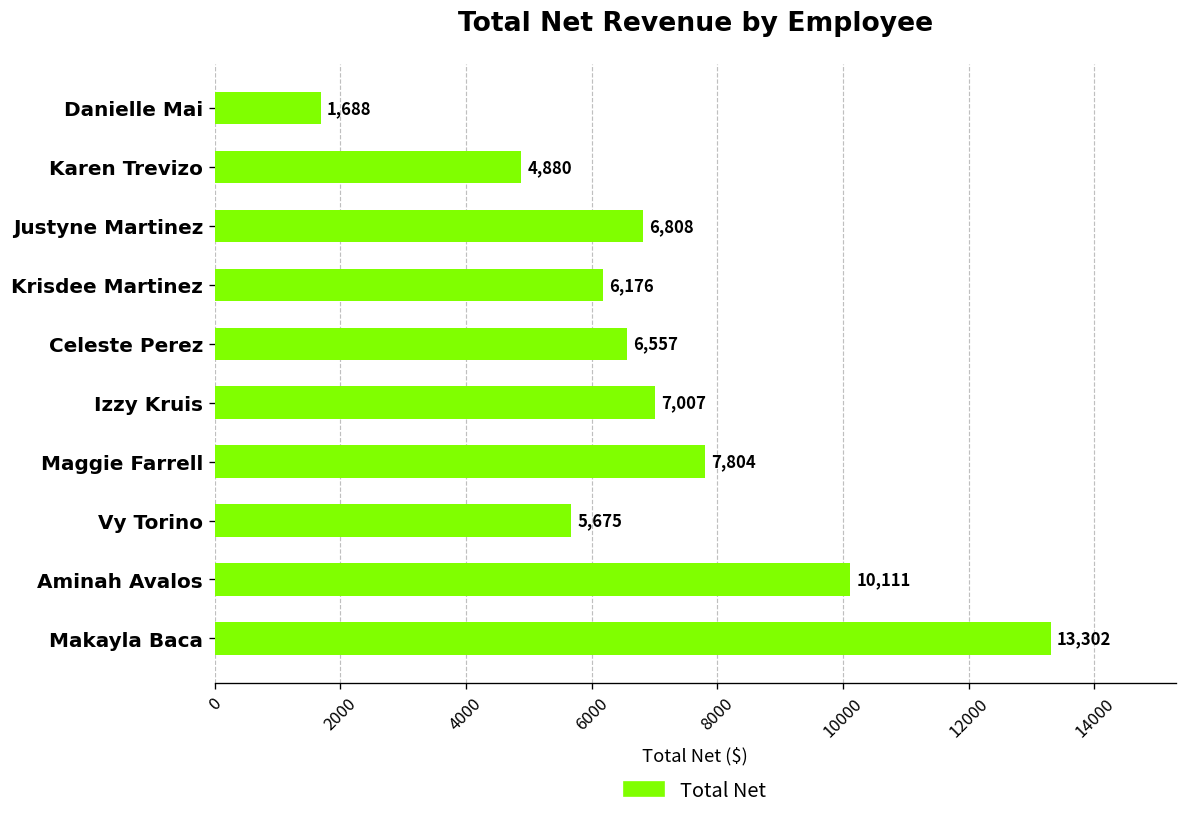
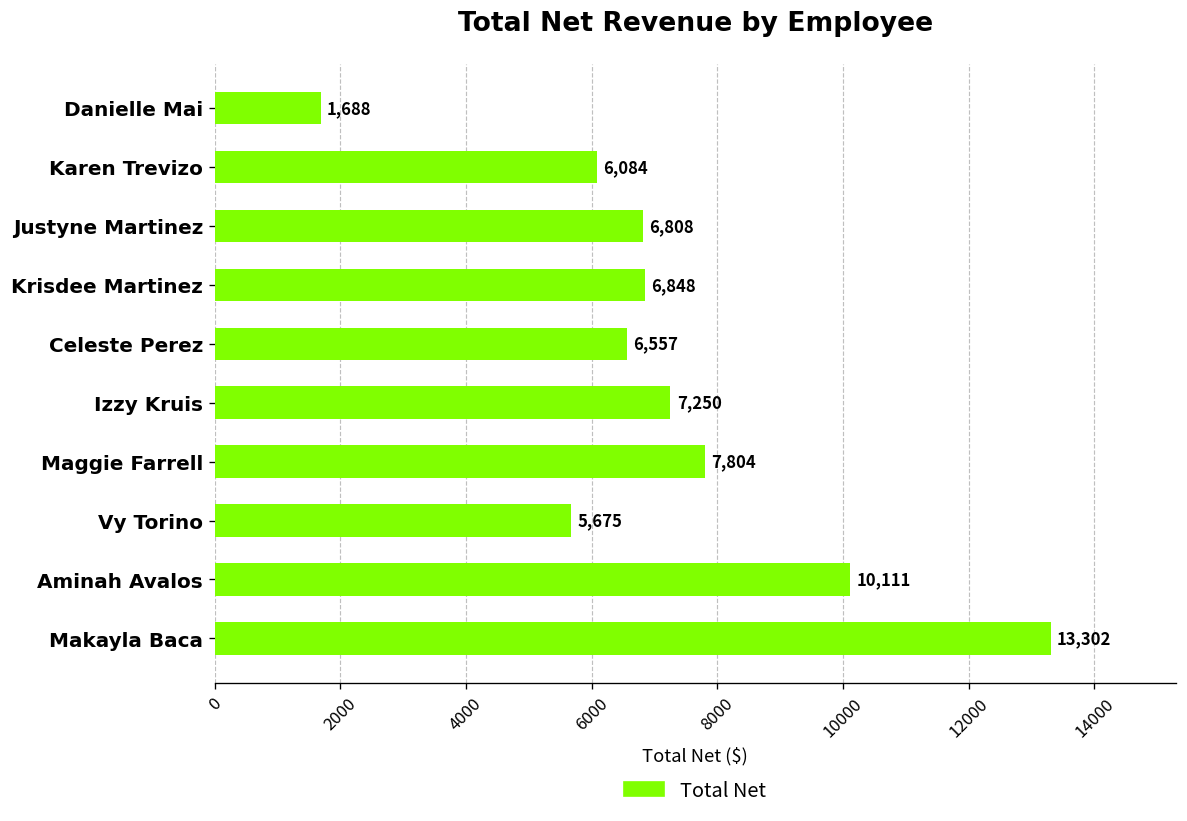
  {
    "Danielle Mai": "1,688",
-   "Karen Trevizo": "4,880",
+   "Karen Trevizo": "6,084",
    "Justyne Martinez": "6,808",
-   "Krisdee Martinez": "6,176",
+   "Krisdee Martinez": "6,848",
    "Celeste Perez": "6,557",
-   "Izzy Kruis": "7,007",
+   "Izzy Kruis": "7,250",
    "Maggie Farrell": "7,804",
    "Vy Torino": "5,675",
    "Aminah Avalos": "10,111",
    "Makayla Baca": "13,302"
  }
